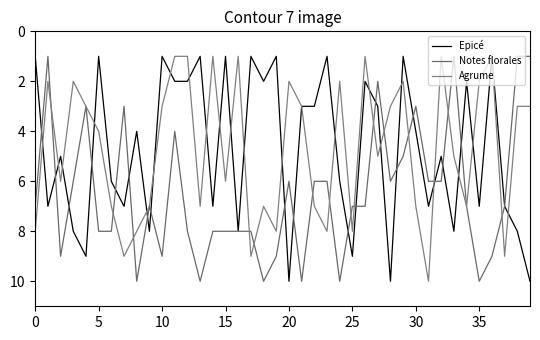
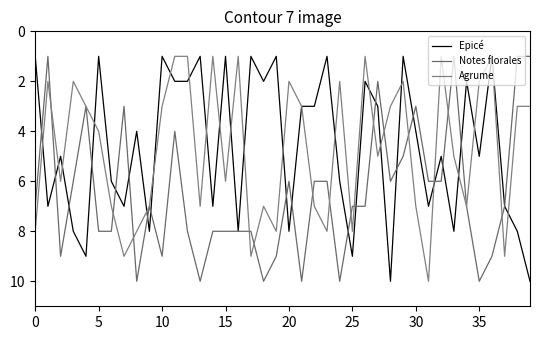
  {
    "Epicé": {
      "0": 1,
      "5": 1,
      "10": 1,
      "15": 1,
-     "20": 10,
+     "20": 8,
      "25": 9,
      "30": 4,
-     "35": 7
+     "35": 5
    }
  }
